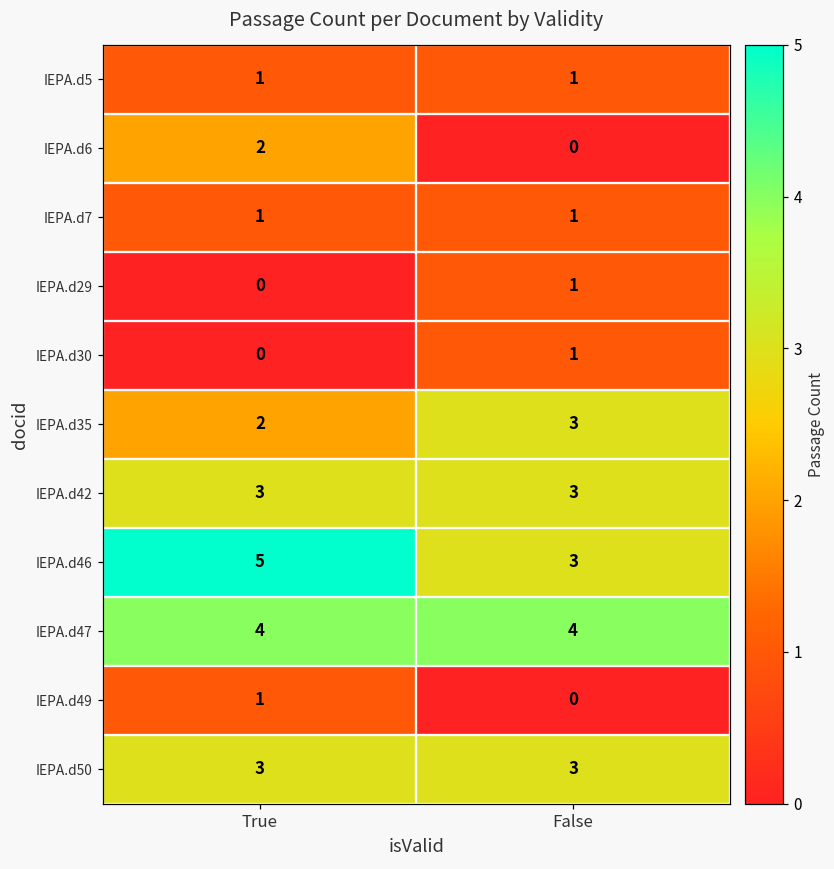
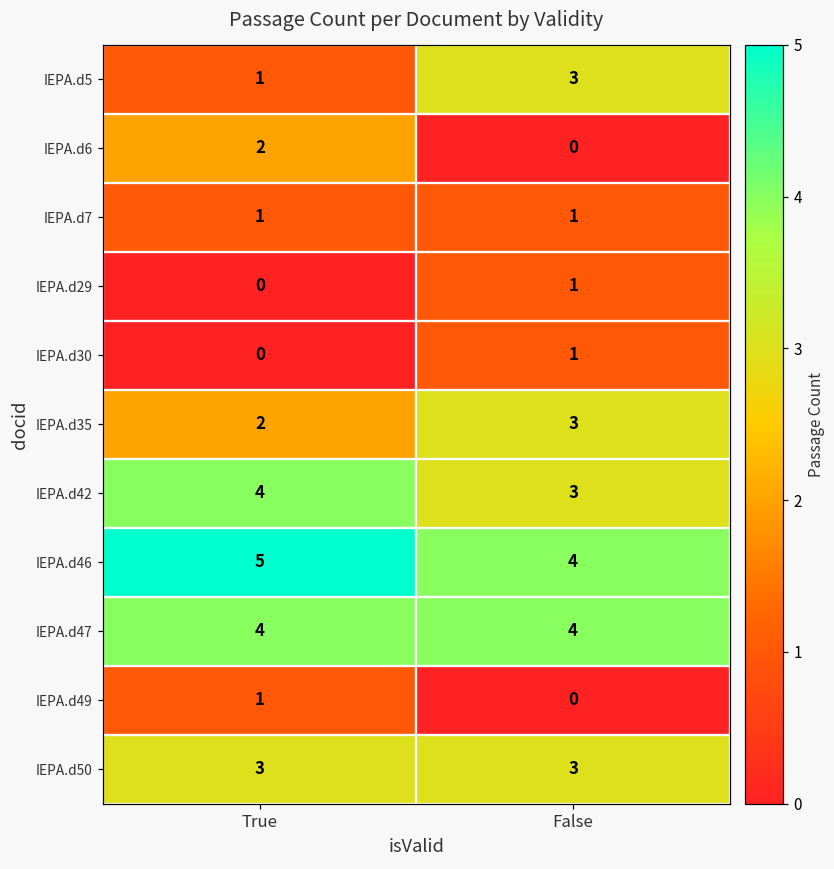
  {
    "IEPA.d5": {
      "True": 1,
-     "False": 1
+     "False": 3
    },
    "IEPA.d6": {
      "True": 2,
      "False": 0
    },
    "IEPA.d7": {
      "True": 1,
      "False": 1
    },
    "IEPA.d29": {
      "True": 0,
      "False": 1
    },
    "IEPA.d30": {
      "True": 0,
      "False": 1
    },
    "IEPA.d35": {
      "True": 2,
      "False": 3
    },
    "IEPA.d42": {
-     "True": 3,
+     "True": 4,
      "False": 3
    },
    "IEPA.d46": {
      "True": 5,
-     "False": 3
+     "False": 4
    },
    "IEPA.d47": {
      "True": 4,
      "False": 4
    },
    "IEPA.d49": {
      "True": 1,
      "False": 0
    },
    "IEPA.d50": {
      "True": 3,
      "False": 3
    }
  }
